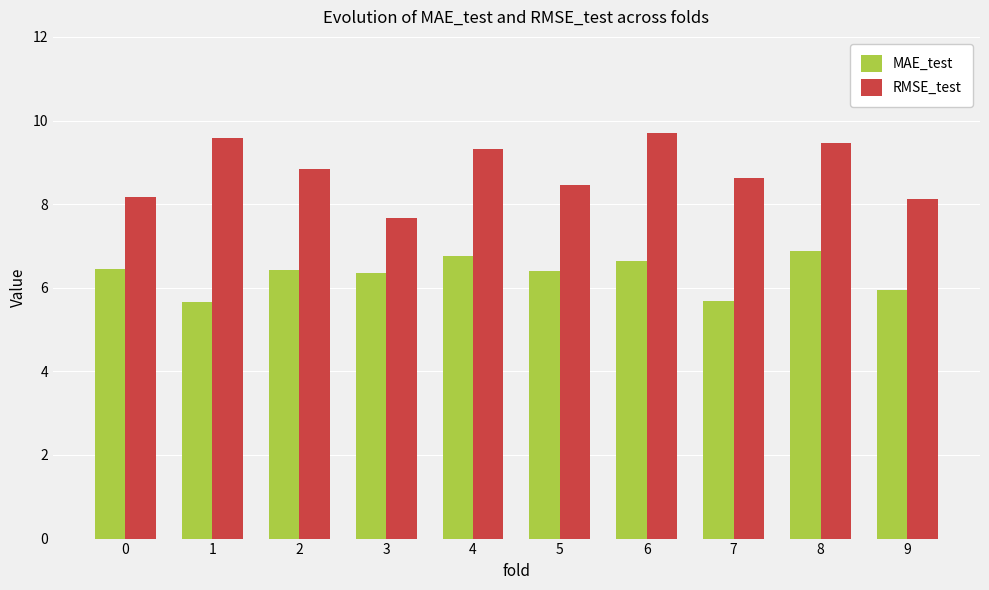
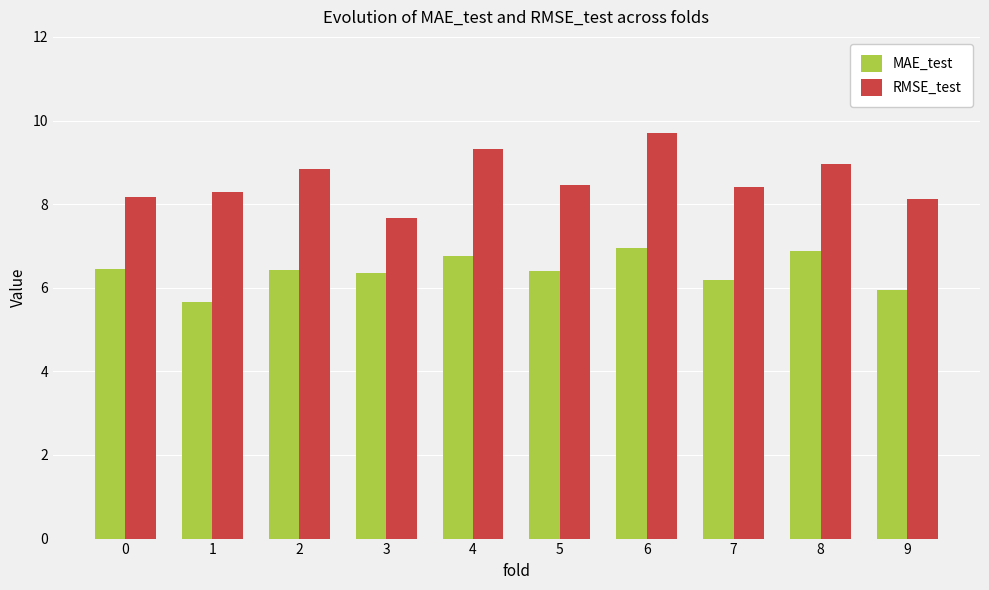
  {
    "MAE_test": {
      "0": 6.4,
      "1": 5.6,
      "2": 6.4,
      "3": 6.4,
      "4": 6.8,
      "5": 6.4,
-     "6": 6.6,
-     "7": 5.7,
+     "6": 7.0,
+     "7": 6.2,
      "8": 6.9,
      "9": 5.9
    },
    "RMSE_test": {
      "0": 8.2,
-     "1": 9.6,
+     "1": 8.3,
      "2": 8.8,
      "3": 7.7,
      "4": 9.3,
      "5": 8.5,
      "6": 9.7,
-     "7": 8.6,
-     "8": 9.5,
+     "7": 8.4,
+     "8": 9.0,
      "9": 8.1
    }
  }
